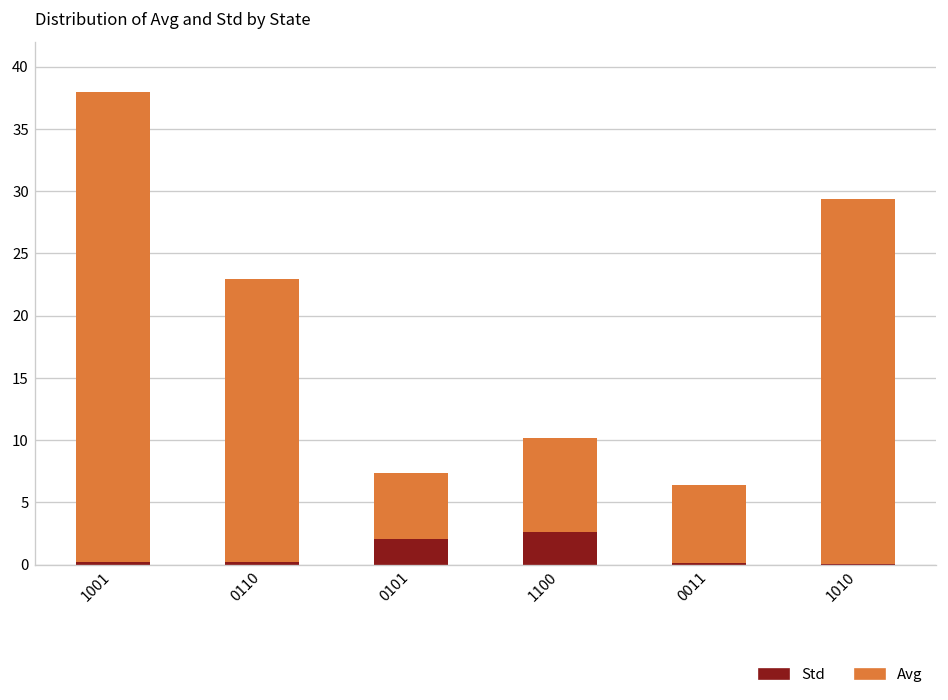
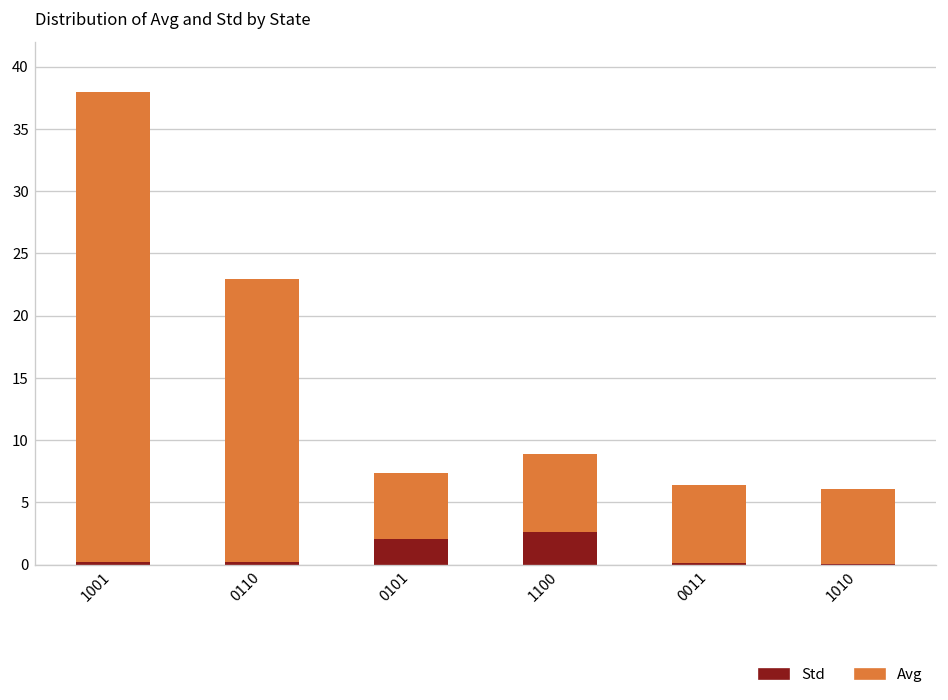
  {
    "Std": {
      "0101": 2.1,
      "1100": 2.6
    },
    "Avg": {
      "1001": 37.7,
      "0110": 22.8,
      "0101": 5.3,
-     "1100": 7.6,
+     "1100": 6.3,
      "0011": 6.3,
-     "1010": 29.2
+     "1010": 6.0
    }
  }
